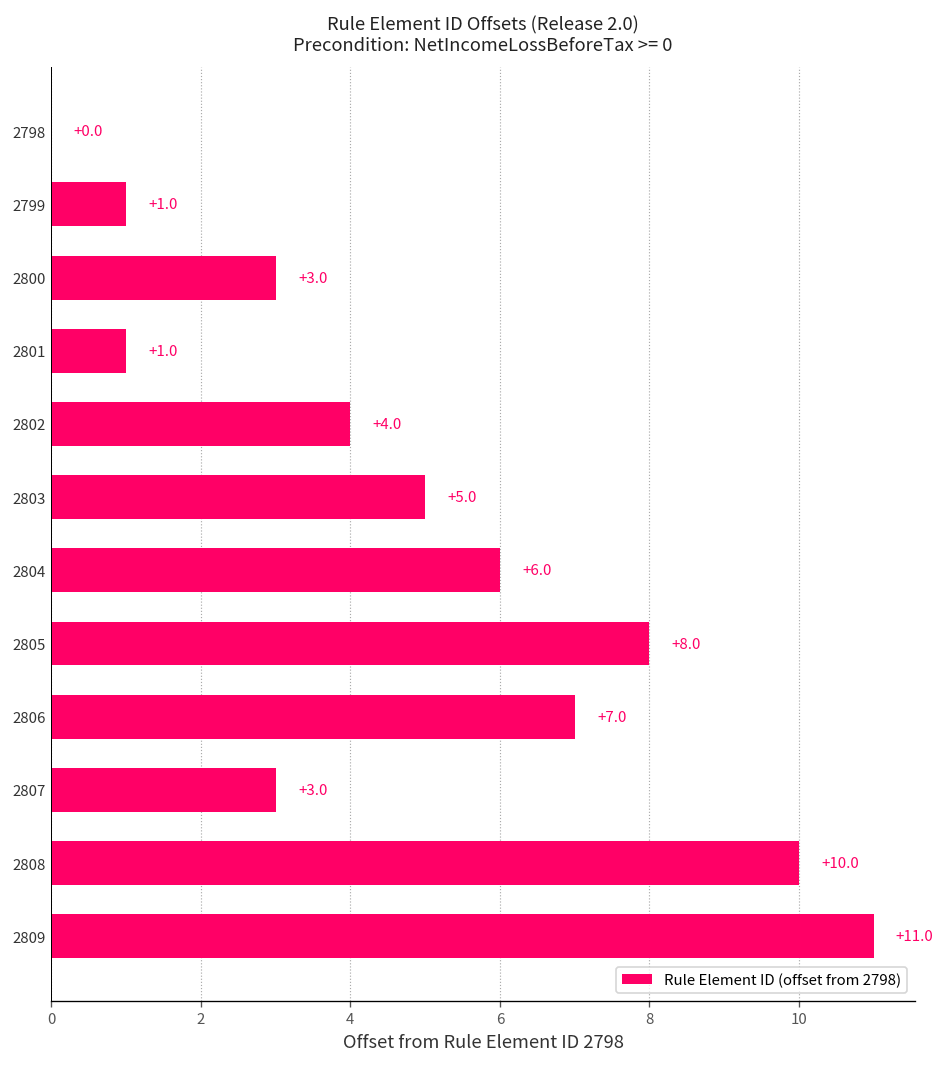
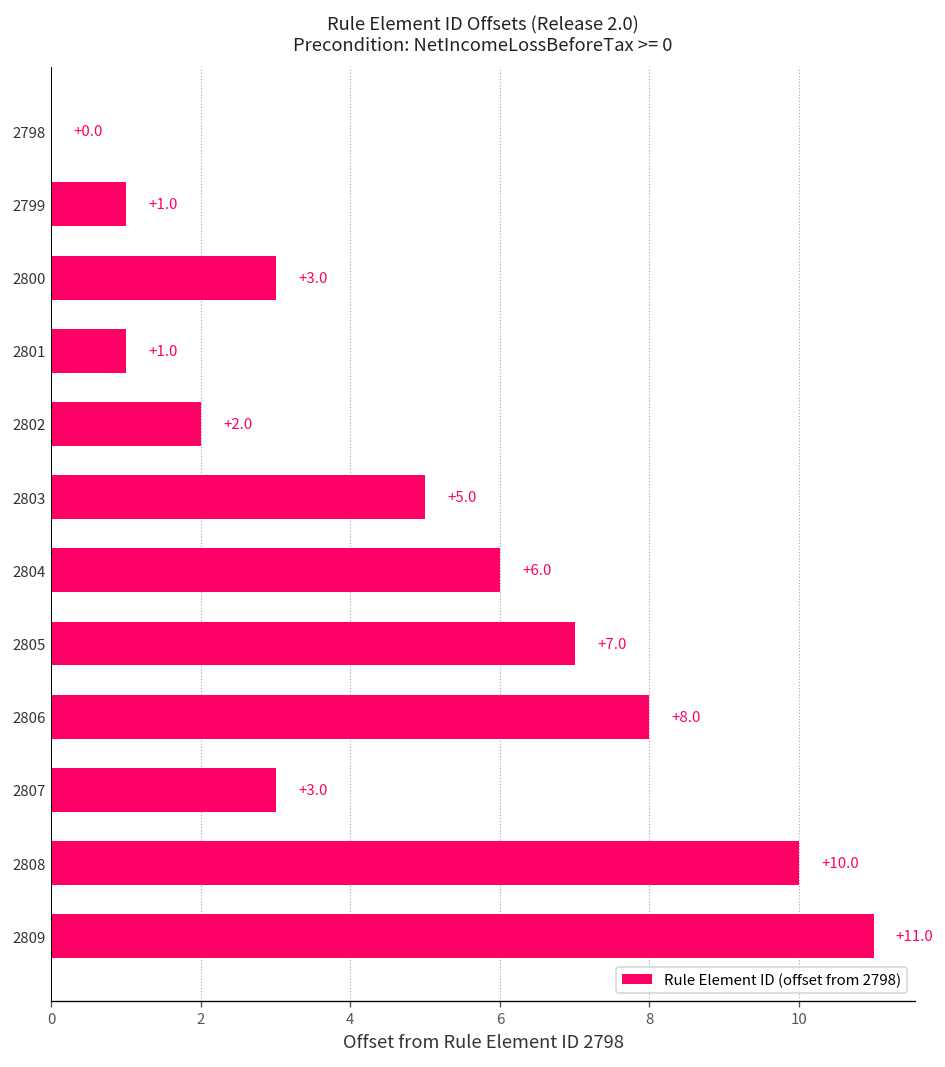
  {
    "2798": "+0.0",
    "2799": "+1.0",
    "2800": "+3.0",
    "2801": "+1.0",
-   "2802": "+4.0",
+   "2802": "+2.0",
    "2803": "+5.0",
    "2804": "+6.0",
-   "2805": "+8.0",
-   "2806": "+7.0",
+   "2805": "+7.0",
+   "2806": "+8.0",
    "2807": "+3.0",
    "2808": "+10.0",
    "2809": "+11.0"
  }
